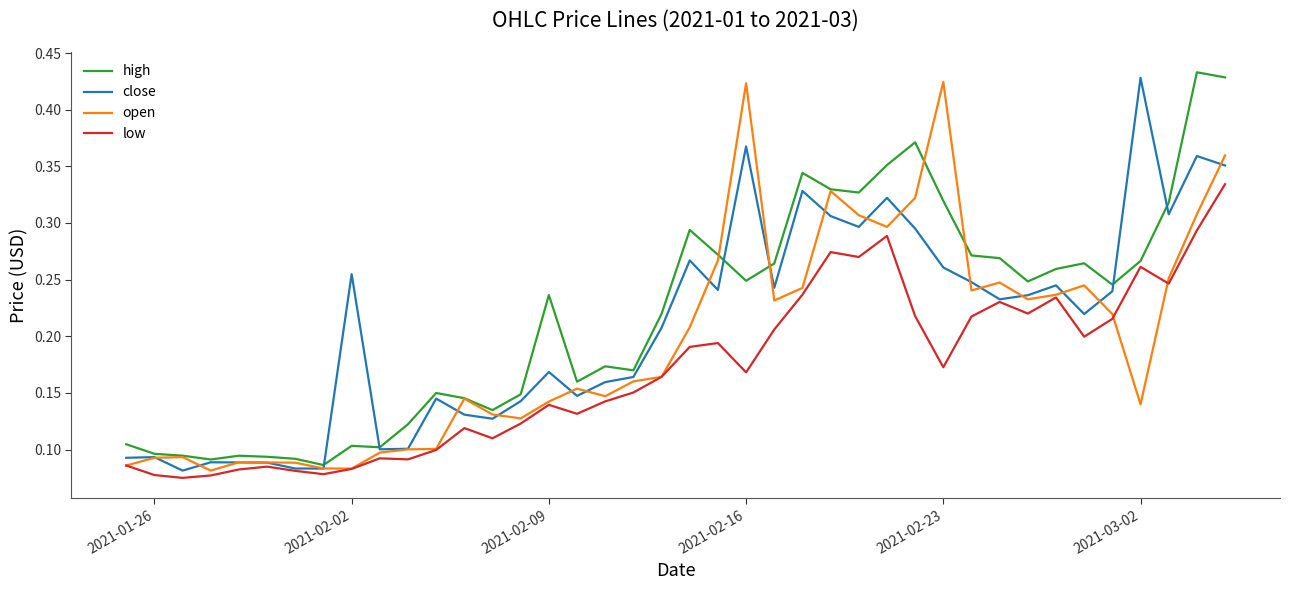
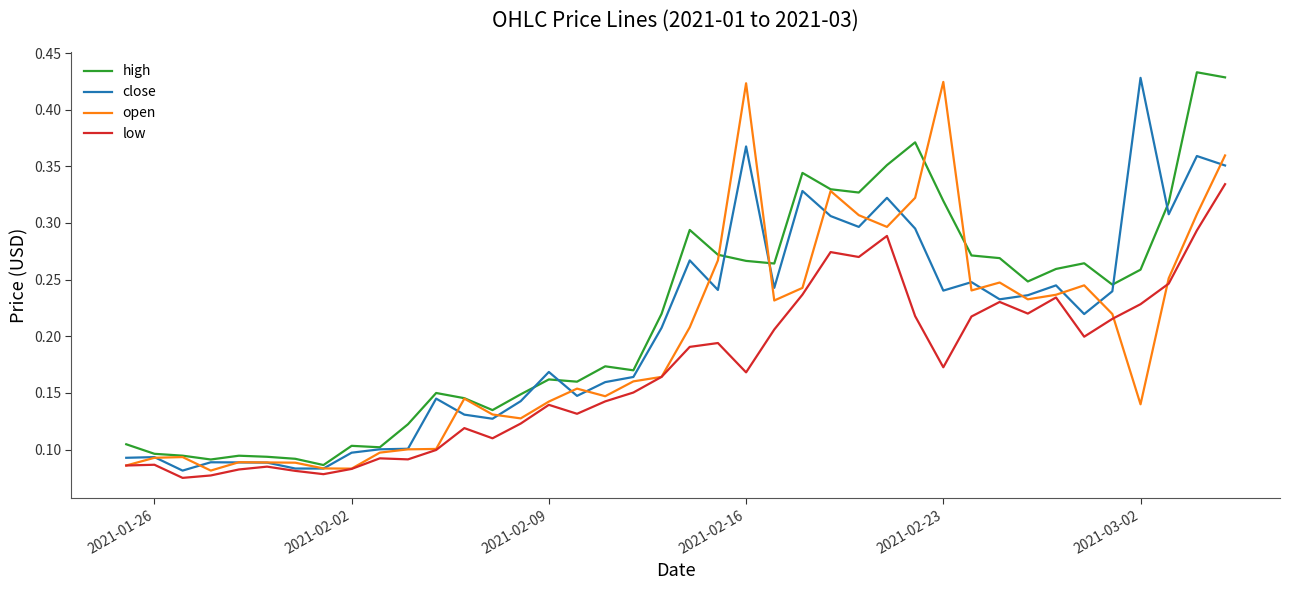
  {
    "high": {
      "2021-01-26": 0.096,
      "2021-02-02": 0.103,
-     "2021-02-09": 0.236,
-     "2021-02-16": 0.249,
+     "2021-02-09": 0.162,
+     "2021-02-16": 0.267,
      "2021-02-23": 0.320,
-     "2021-03-02": 0.266
+     "2021-03-02": 0.259
    },
    "close": {
-     "2021-02-02": 0.255,
+     "2021-02-02": 0.097,
      "2021-02-09": 0.169,
      "2021-02-16": 0.368,
-     "2021-02-23": 0.261,
+     "2021-02-23": 0.240,
      "2021-03-02": 0.428
    },
    "open": {
      "2021-02-09": 0.142,
      "2021-02-16": 0.423,
      "2021-02-23": 0.424,
      "2021-03-02": 0.140
    },
    "low": {
-     "2021-01-26": 0.078,
+     "2021-01-26": 0.087,
      "2021-02-09": 0.140,
      "2021-02-16": 0.168,
      "2021-02-23": 0.173,
-     "2021-03-02": 0.261
+     "2021-03-02": 0.228
    }
  }
